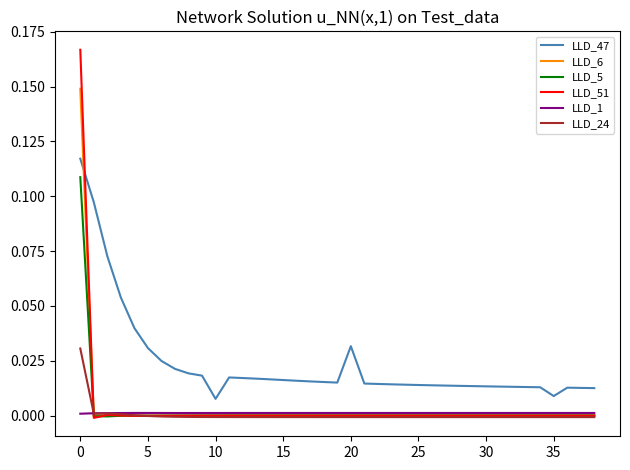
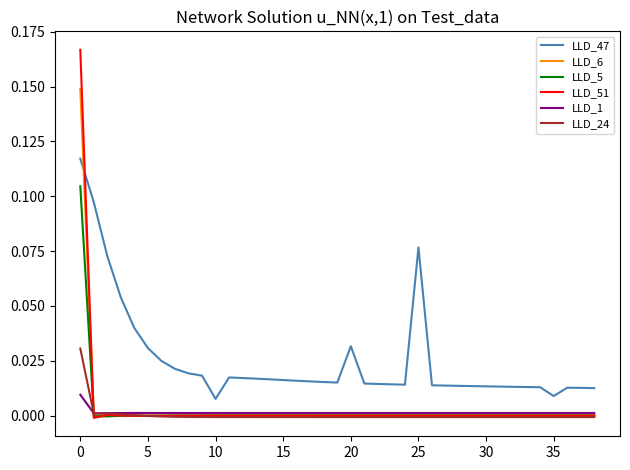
  {
    "LLD_47": {
      "0": 0.117,
      "5": 0.031,
      "10": 0.008,
      "15": 0.016,
      "20": 0.032,
-     "25": 0.014,
+     "25": 0.077,
      "30": 0.013,
      "35": 0.009
    },
    "LLD_6": {
      "0": 0.149
    },
    "LLD_5": {
-     "0": 0.109
+     "0": 0.105
    },
    "LLD_51": {
      "0": 0.167
    },
    "LLD_1": {
-     "0": 0.001,
+     "0": 0.010,
      "5": 0.001
    },
    "LLD_24": {
      "0": 0.031
    }
  }
